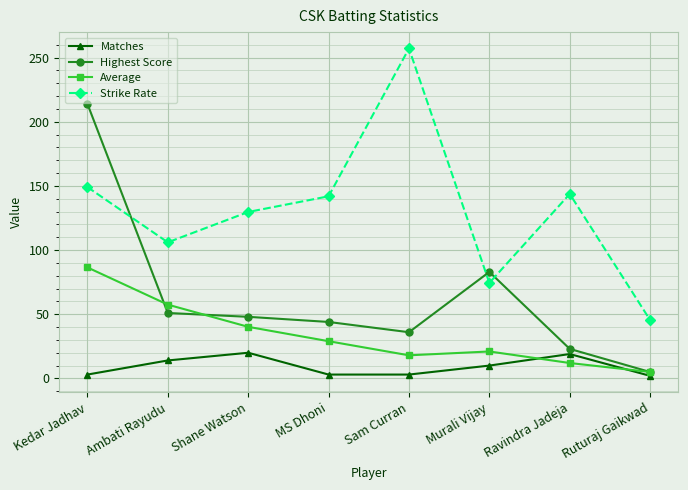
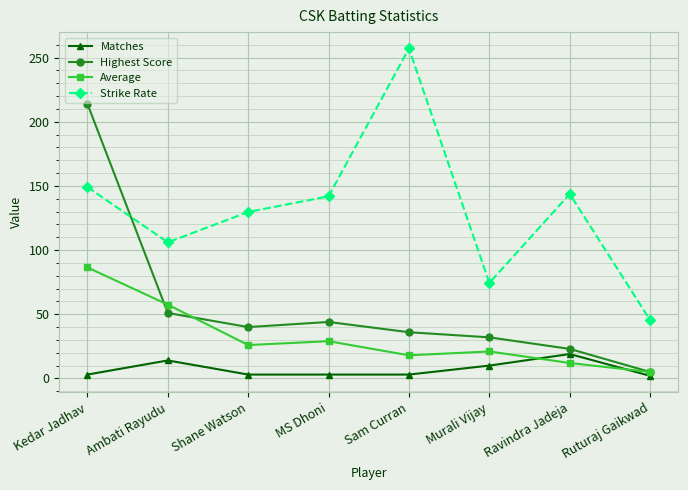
  {
    "Matches": {
      "Kedar Jadhav": 3,
      "Ambati Rayudu": 14,
-     "Shane Watson": 20,
+     "Shane Watson": 3,
      "MS Dhoni": 3,
      "Sam Curran": 3,
      "Murali Vijay": 10,
      "Ravindra Jadeja": 19,
      "Ruturaj Gaikwad": 2
    },
    "Highest Score": {
      "Kedar Jadhav": 214,
      "Ambati Rayudu": 51,
-     "Shane Watson": 48,
+     "Shane Watson": 40,
      "MS Dhoni": 44,
      "Sam Curran": 36,
-     "Murali Vijay": 83,
+     "Murali Vijay": 32,
      "Ravindra Jadeja": 23
    },
    "Average": {
      "Kedar Jadhav": 87,
      "Ambati Rayudu": 58,
-     "Shane Watson": 40,
+     "Shane Watson": 26,
      "MS Dhoni": 29,
      "Sam Curran": 18,
      "Murali Vijay": 21,
      "Ravindra Jadeja": 12
    },
    "Strike Rate": {
      "Kedar Jadhav": 149,
      "Ambati Rayudu": 106,
      "Shane Watson": 130,
      "MS Dhoni": 142,
      "Sam Curran": 257,
      "Murali Vijay": 74,
      "Ravindra Jadeja": 144,
      "Ruturaj Gaikwad": 45
    }
  }
